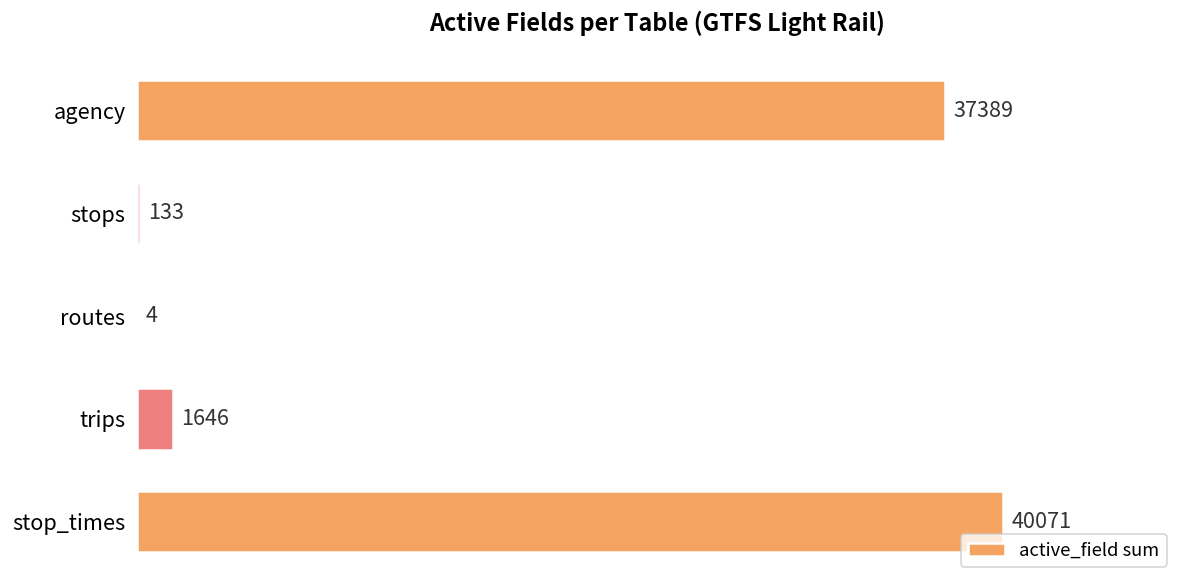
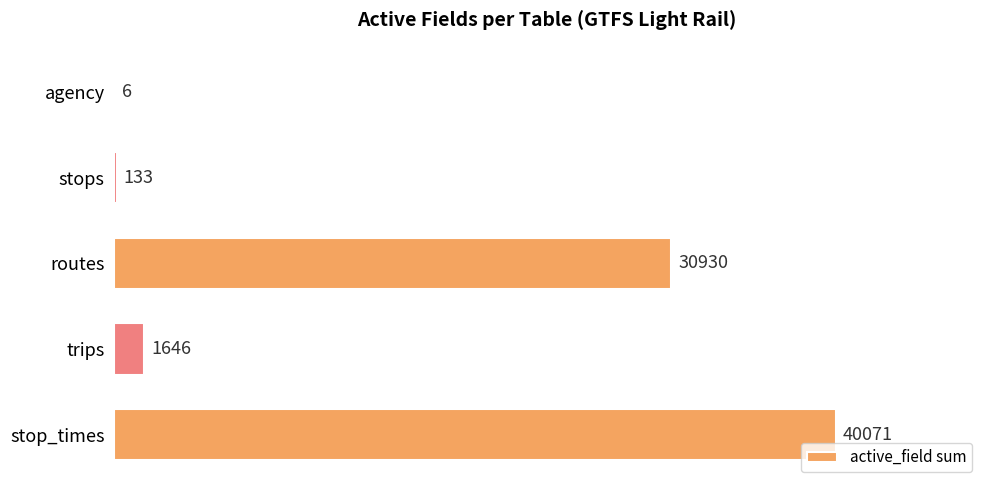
  {
-   "agency": 37389,
+   "agency": 6,
    "stops": 133,
-   "routes": 4,
+   "routes": 30930,
    "trips": 1646
  }
